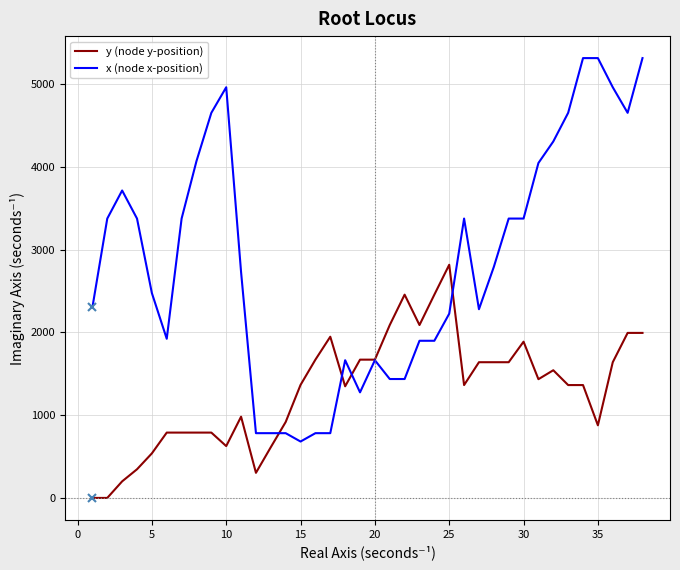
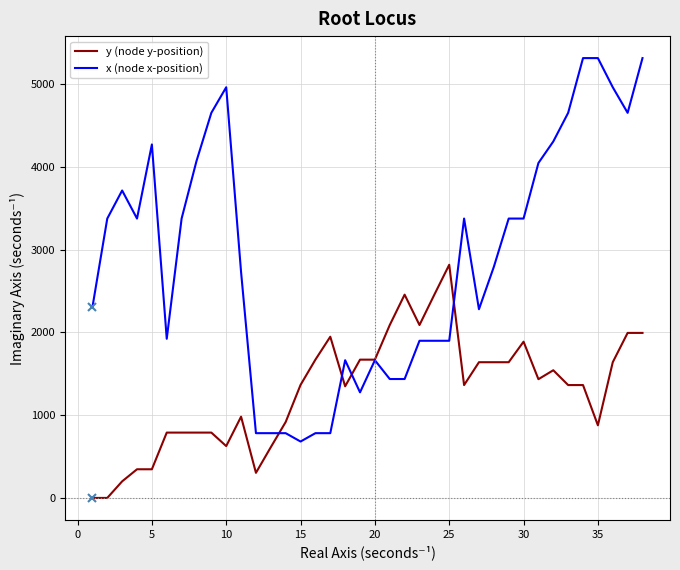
  {
    "y (node y-position)": {
-     "5": 500,
+     "5": 300,
      "10": 600,
      "15": 1400,
      "25": 2800,
      "30": 1900,
      "35": 900
    },
    "x (node x-position)": {
-     "5": 2500,
+     "5": 4300,
      "10": 5000,
      "15": 700,
-     "25": 2200,
+     "25": 1900,
      "30": 3400,
      "35": 5300
    }
  }
